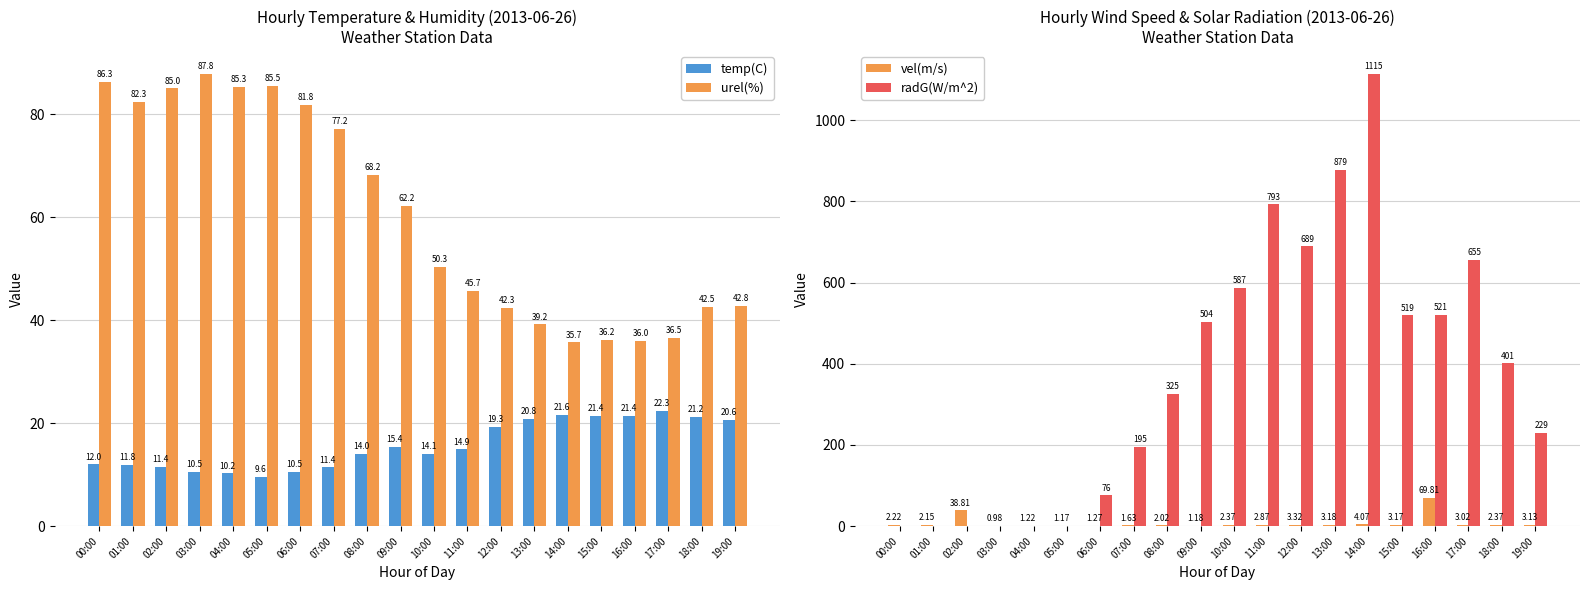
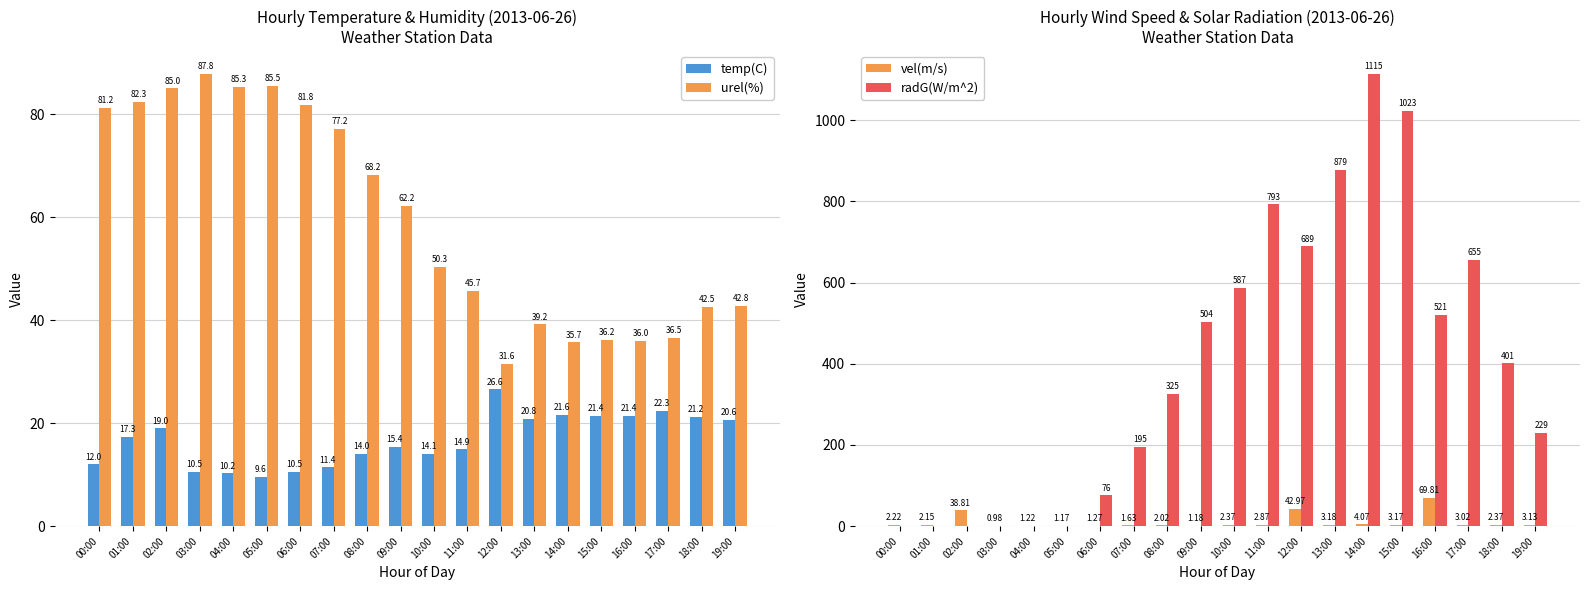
  {
    "Hourly Temperature & Humidity (2013-06-26) Weather Station Data": {
      "temp(C)": {
        "00:00": 12.0,
-       "01:00": 11.8,
-       "02:00": 11.4,
+       "01:00": 17.3,
+       "02:00": 19.0,
        "03:00": 10.5,
        "04:00": 10.2,
        "05:00": 9.6,
        "06:00": 10.5,
        "07:00": 11.4,
        "08:00": 14.0,
        "09:00": 15.4,
        "10:00": 14.1,
        "11:00": 14.9,
-       "12:00": 19.3,
+       "12:00": 26.6,
        "13:00": 20.8,
        "14:00": 21.6,
        "15:00": 21.4,
        "16:00": 21.4,
        "17:00": 22.3,
        "18:00": 21.2,
        "19:00": 20.6
      },
      "urel(%)": {
-       "00:00": 86.3,
+       "00:00": 81.2,
        "01:00": 82.3,
        "02:00": 85.0,
        "03:00": 87.8,
        "04:00": 85.3,
        "05:00": 85.5,
        "06:00": 81.8,
        "07:00": 77.2,
        "08:00": 68.2,
        "09:00": 62.2,
        "10:00": 50.3,
        "11:00": 45.7,
-       "12:00": 42.3,
+       "12:00": 31.6,
        "13:00": 39.2,
        "14:00": 35.7,
        "15:00": 36.2,
        "16:00": 36.0,
        "17:00": 36.5,
        "18:00": 42.5,
        "19:00": 42.8
      }
    },
    "Hourly Wind Speed & Solar Radiation (2013-06-26) Weather Station Data": {
      "vel(m/s)": {
        "00:00": 2.22,
        "01:00": 2.15,
        "02:00": 38.81,
        "03:00": 0.98,
        "04:00": 1.22,
        "05:00": 1.17,
        "06:00": 1.27,
        "07:00": 1.63,
        "08:00": 2.02,
        "09:00": 1.18,
        "10:00": 2.37,
        "11:00": 2.87,
-       "12:00": 3.32,
+       "12:00": 42.97,
        "13:00": 3.18,
        "14:00": 4.07,
        "15:00": 3.17,
        "16:00": 69.81,
        "17:00": 3.02,
        "18:00": 2.37,
        "19:00": 3.13
      },
      "radG(W/m^2)": {
        "06:00": 76,
        "07:00": 195,
        "08:00": 325,
        "09:00": 504,
        "10:00": 587,
        "11:00": 793,
        "12:00": 689,
        "13:00": 879,
        "14:00": 1115,
-       "15:00": 519,
+       "15:00": 1023,
        "16:00": 521,
        "17:00": 655,
        "18:00": 401,
        "19:00": 229
      }
    }
  }
